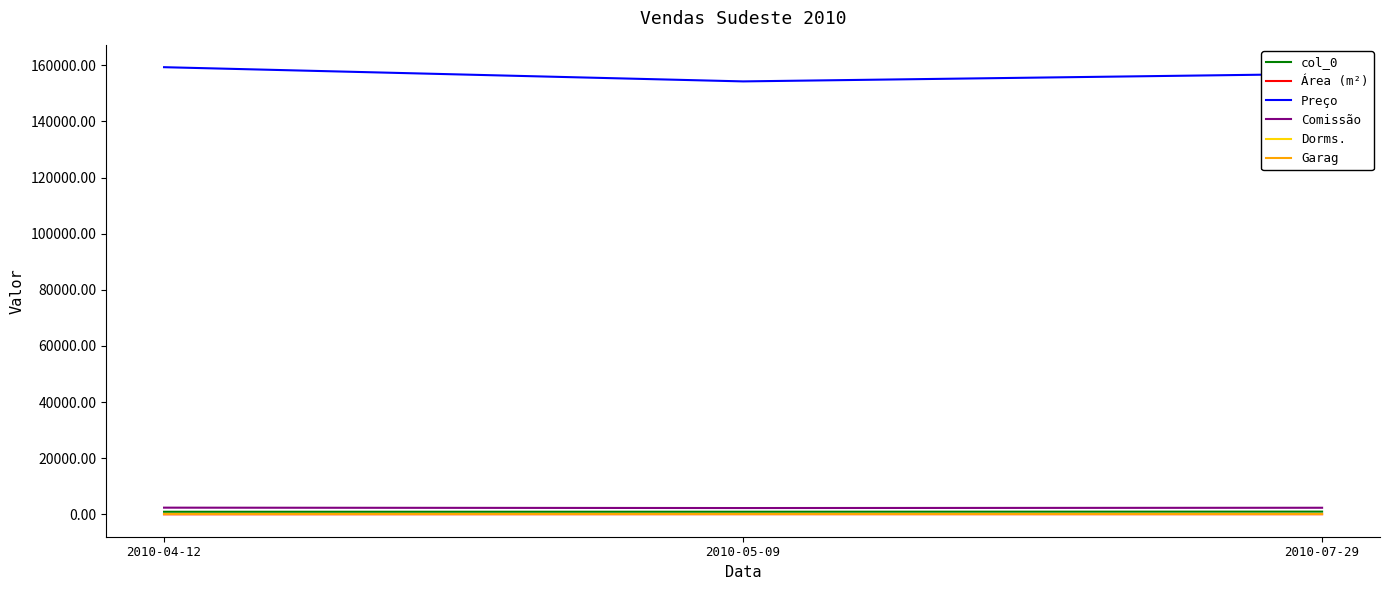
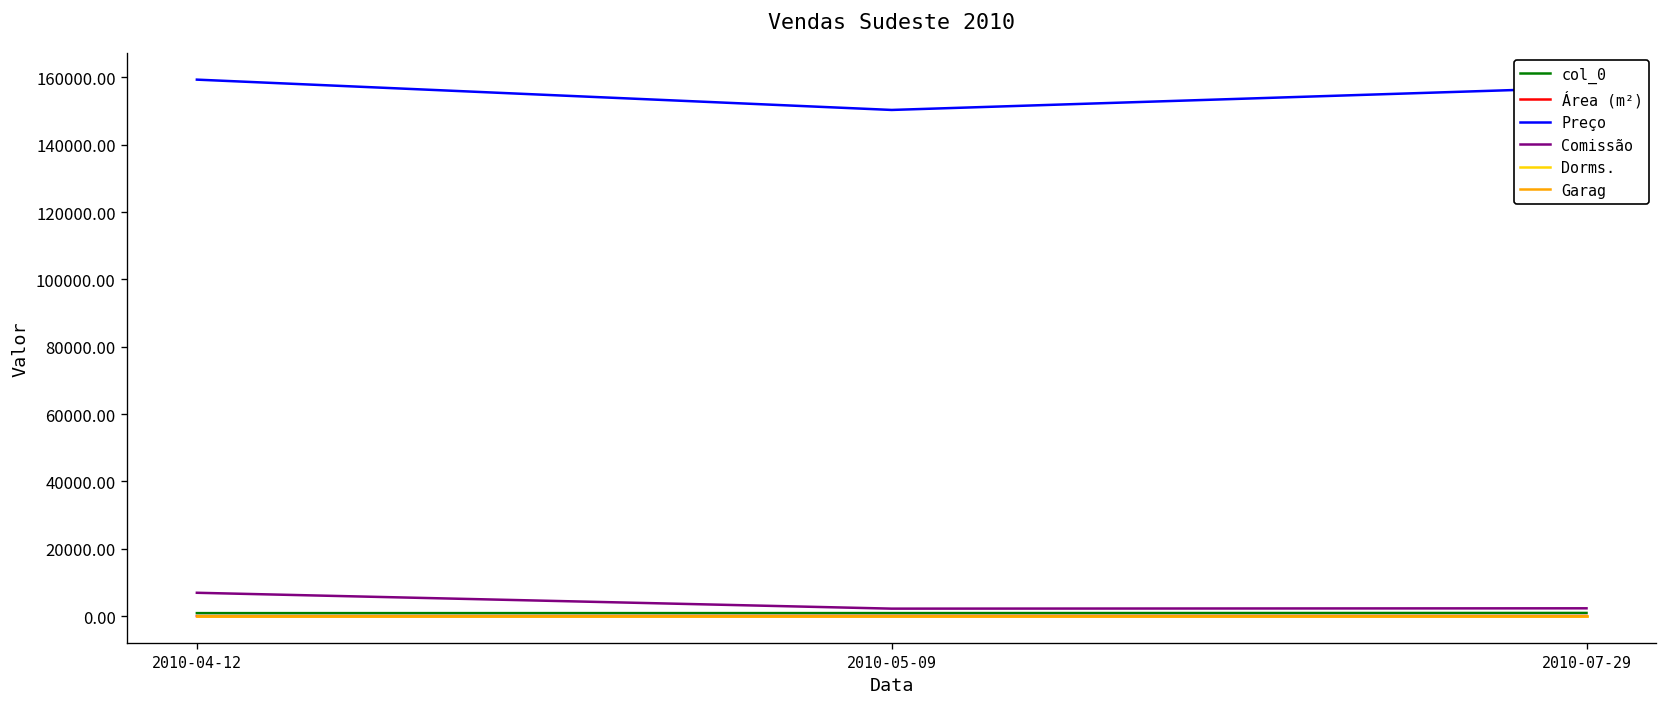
  {
    "col_0": {
      "2010-05-09": 1000,
      "2010-07-29": 1000
    },
    "Garag": {
      "2010-04-12": 0,
      "2010-05-09": 0,
      "2010-07-29": 0
    },
    "Preço": {
      "2010-04-12": 159000,
-     "2010-05-09": 154000
+     "2010-05-09": 150000
    },
    "Comissão": {
-     "2010-04-12": 2000,
+     "2010-04-12": 7000,
      "2010-05-09": 2000,
      "2010-07-29": 2000
    }
  }
